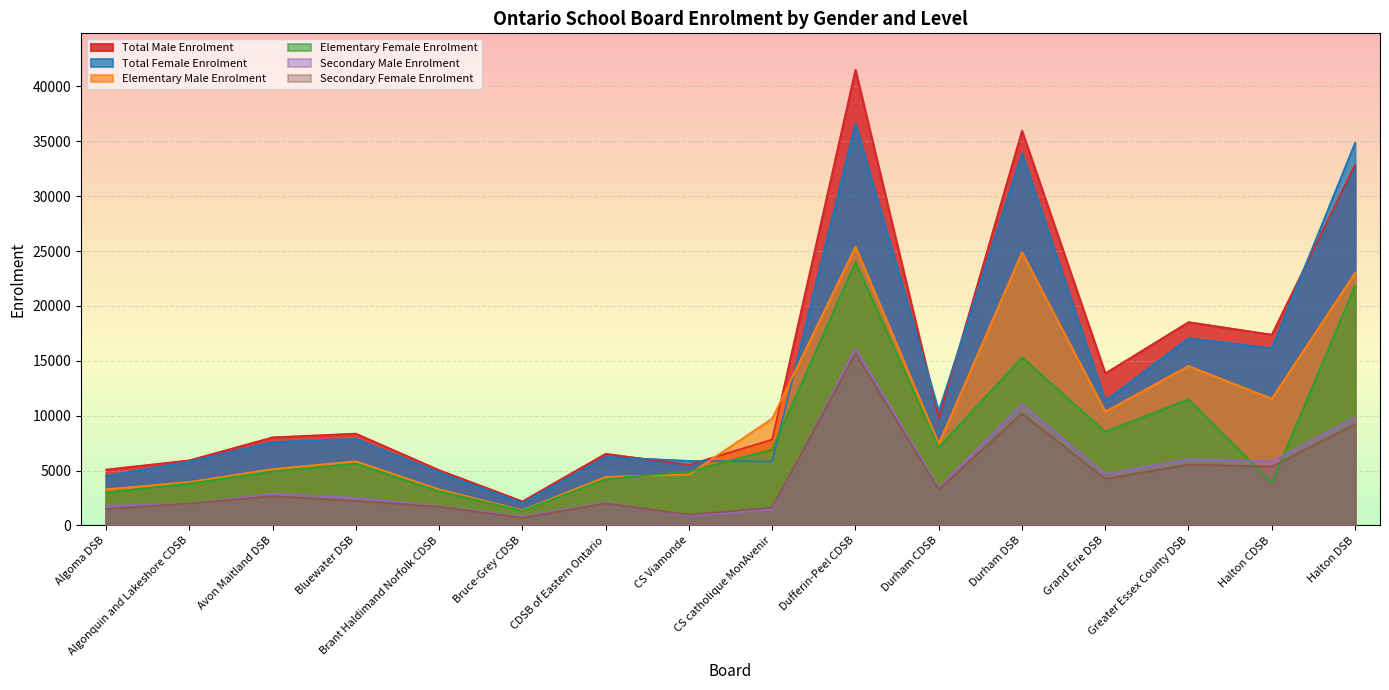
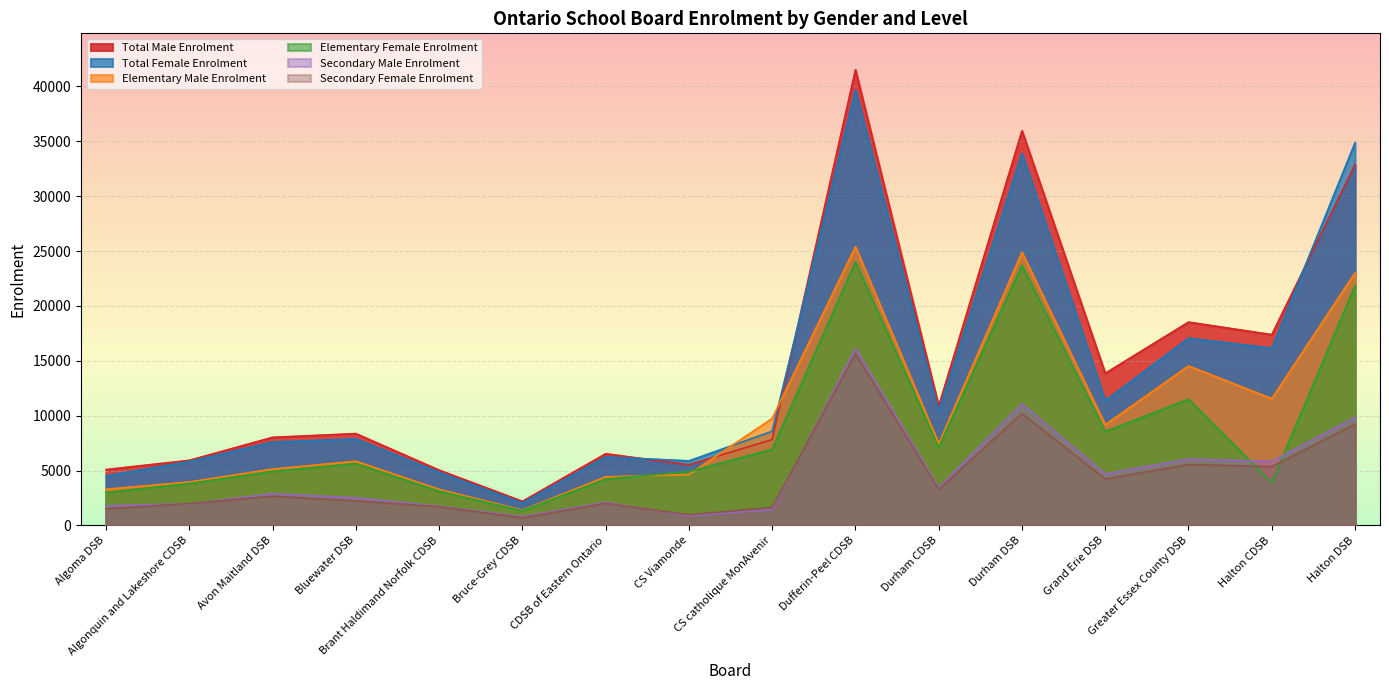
  {
    "Total Male Enrolment": {
      "Algoma DSB": 5100,
      "Avon Maitland DSB": 8000,
      "Bluewater DSB": 8400,
      "CDSB of Eastern Ontario": 6500,
      "CS Viamonde": 5500,
      "CS catholique MonAvenir": 7800,
      "Dufferin-Peel CDSB": 41500,
-     "Durham CDSB": 9800,
+     "Durham CDSB": 10900,
      "Durham DSB": 36000,
      "Grand Erie DSB": 13900,
      "Greater Essex County DSB": 18500,
      "Halton CDSB": 17400,
      "Halton DSB": 32900
    },
    "Total Female Enrolment": {
      "Algoma DSB": 4500,
      "Avon Maitland DSB": 7600,
      "Bluewater DSB": 7900,
      "CDSB of Eastern Ontario": 6200,
      "CS Viamonde": 5900,
-     "CS catholique MonAvenir": 5800,
-     "Dufferin-Peel CDSB": 36600,
+     "CS catholique MonAvenir": 8600,
+     "Dufferin-Peel CDSB": 39700,
      "Durham CDSB": 10400,
      "Durham DSB": 33900,
      "Grand Erie DSB": 11400,
      "Greater Essex County DSB": 17100,
      "Halton CDSB": 16200,
      "Halton DSB": 34900
    },
    "Elementary Male Enrolment": {
      "Algoma DSB": 3300,
      "CS Viamonde": 4700,
      "CS catholique MonAvenir": 9800,
      "Dufferin-Peel CDSB": 25400,
      "Durham CDSB": 7400,
      "Durham DSB": 24900,
-     "Grand Erie DSB": 10400,
+     "Grand Erie DSB": 9200,
      "Greater Essex County DSB": 14500,
      "Halton CDSB": 11600,
      "Halton DSB": 23000
    },
    "Elementary Female Enrolment": {
      "Algoma DSB": 3000,
      "CS Viamonde": 4900,
      "CS catholique MonAvenir": 6900,
      "Dufferin-Peel CDSB": 24000,
      "Durham CDSB": 7100,
-     "Durham DSB": 15300,
+     "Durham DSB": 23700,
      "Grand Erie DSB": 8500,
      "Greater Essex County DSB": 11500,
      "Halton CDSB": 3900,
      "Halton DSB": 21900
    }
  }
